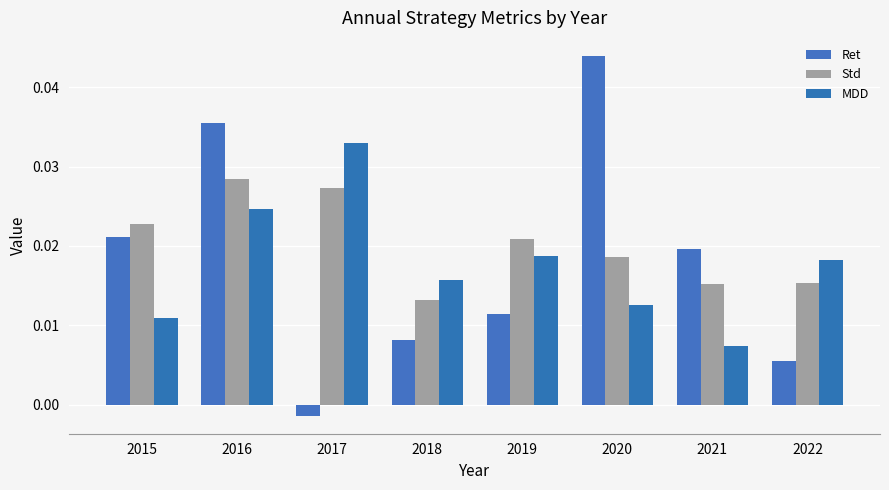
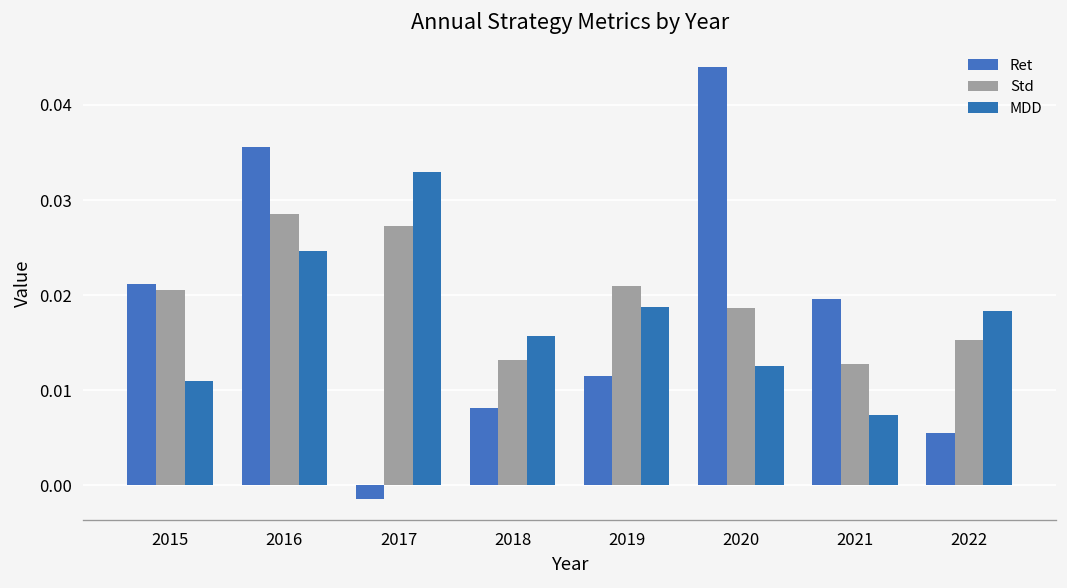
  {
    "Std": {
-     "2015": 0.023,
+     "2015": 0.021,
      "2016": 0.028,
      "2017": 0.027,
      "2018": 0.013,
      "2019": 0.021,
      "2020": 0.019,
-     "2021": 0.015,
+     "2021": 0.013,
      "2022": 0.015
    }
  }
